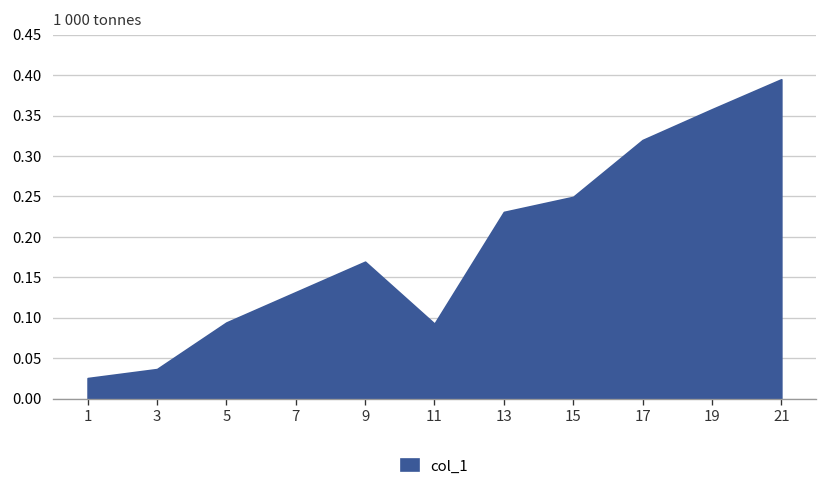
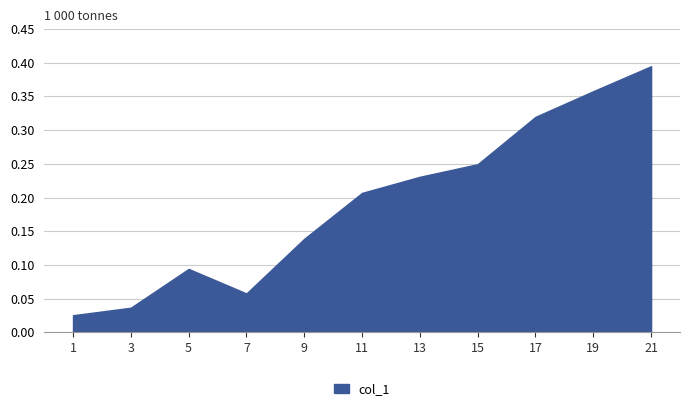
  {
    "1": 0.03,
    "3": 0.04,
    "5": 0.09,
-   "7": 0.13,
-   "9": 0.17,
-   "11": 0.09,
+   "7": 0.06,
+   "9": 0.14,
+   "11": 0.21,
    "13": 0.23,
    "15": 0.25,
    "17": 0.32,
    "19": 0.36,
    "21": 0.39
  }
